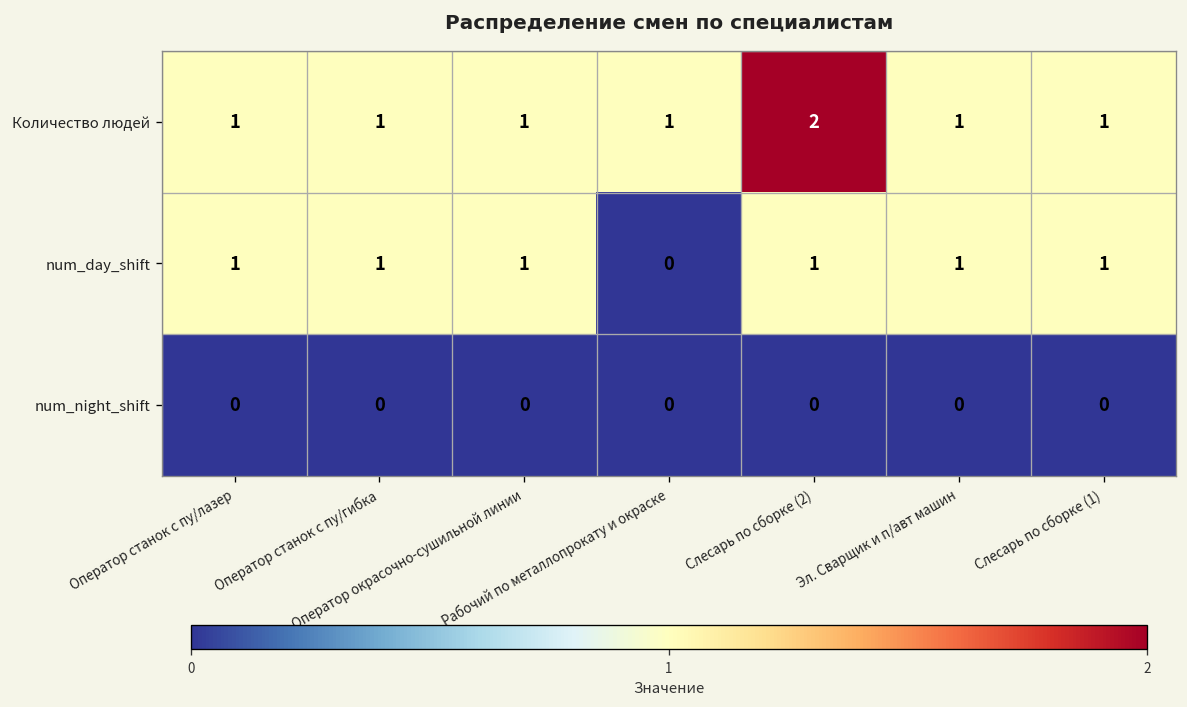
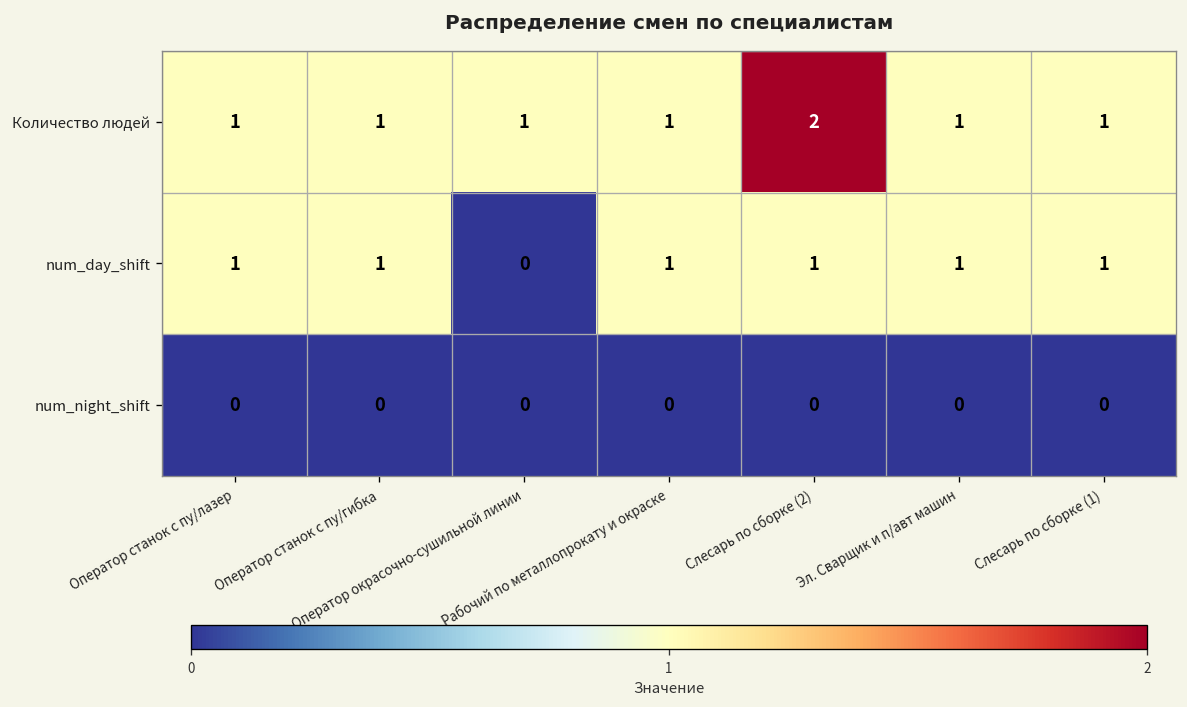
  {
    "Количество людей": {
      "Оператор станок с пу/лазер": 1,
      "Оператор станок с пу/гибка": 1,
      "Оператор окрасочно-сушильной линии": 1,
      "Рабочий по металлопрокату и окраске": 1,
      "Слесарь по сборке (2)": 2,
      "Эл. Сварщик и п/авт машин": 1,
      "Слесарь по сборке (1)": 1
    },
    "num_day_shift": {
      "Оператор станок с пу/лазер": 1,
      "Оператор станок с пу/гибка": 1,
-     "Оператор окрасочно-сушильной линии": 1,
-     "Рабочий по металлопрокату и окраске": 0,
+     "Оператор окрасочно-сушильной линии": 0,
+     "Рабочий по металлопрокату и окраске": 1,
      "Слесарь по сборке (2)": 1,
      "Эл. Сварщик и п/авт машин": 1,
      "Слесарь по сборке (1)": 1
    },
    "num_night_shift": {
      "Оператор станок с пу/лазер": 0,
      "Оператор станок с пу/гибка": 0,
      "Оператор окрасочно-сушильной линии": 0,
      "Рабочий по металлопрокату и окраске": 0,
      "Слесарь по сборке (2)": 0,
      "Эл. Сварщик и п/авт машин": 0,
      "Слесарь по сборке (1)": 0
    }
  }
